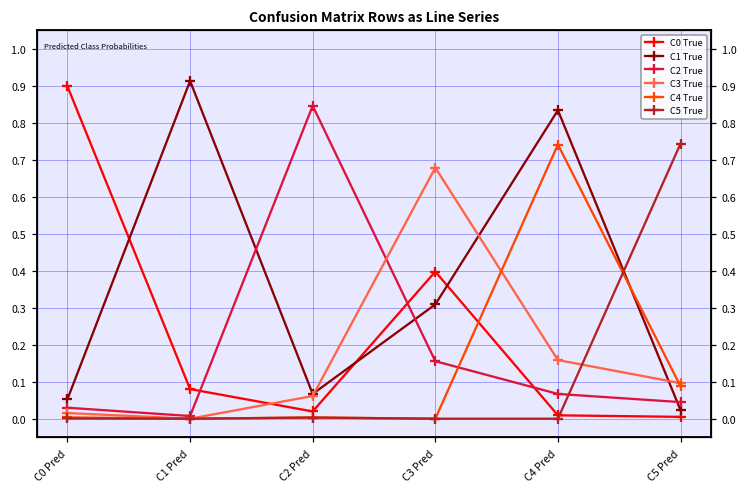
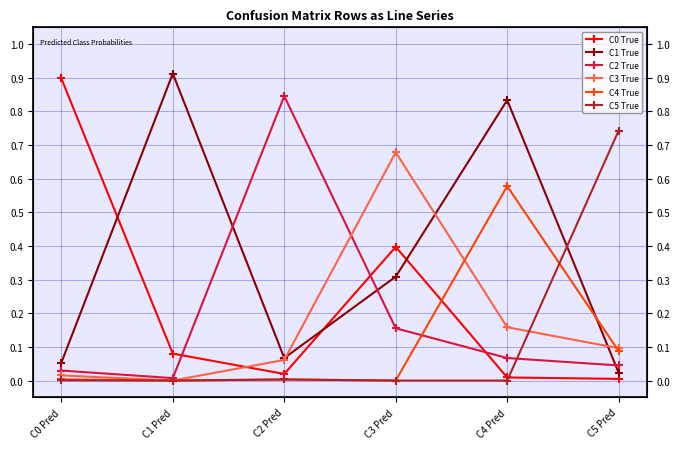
  {
    "C0 True": {
      "C0 Pred": 0.90,
      "C1 Pred": 0.08,
      "C2 Pred": 0.02,
      "C3 Pred": 0.40,
      "C4 Pred": 0.01,
      "C5 Pred": 0.00
    },
    "C1 True": {
      "C0 Pred": 0.05,
      "C1 Pred": 0.91,
      "C3 Pred": 0.31,
      "C4 Pred": 0.83,
      "C5 Pred": 0.02
    },
    "C3 True": {
      "C0 Pred": 0.02,
      "C3 Pred": 0.68,
      "C4 Pred": 0.16,
      "C5 Pred": 0.10
    },
    "C4 True": {
-     "C4 Pred": 0.74,
+     "C4 Pred": 0.58,
      "C5 Pred": 0.09
    }
  }
